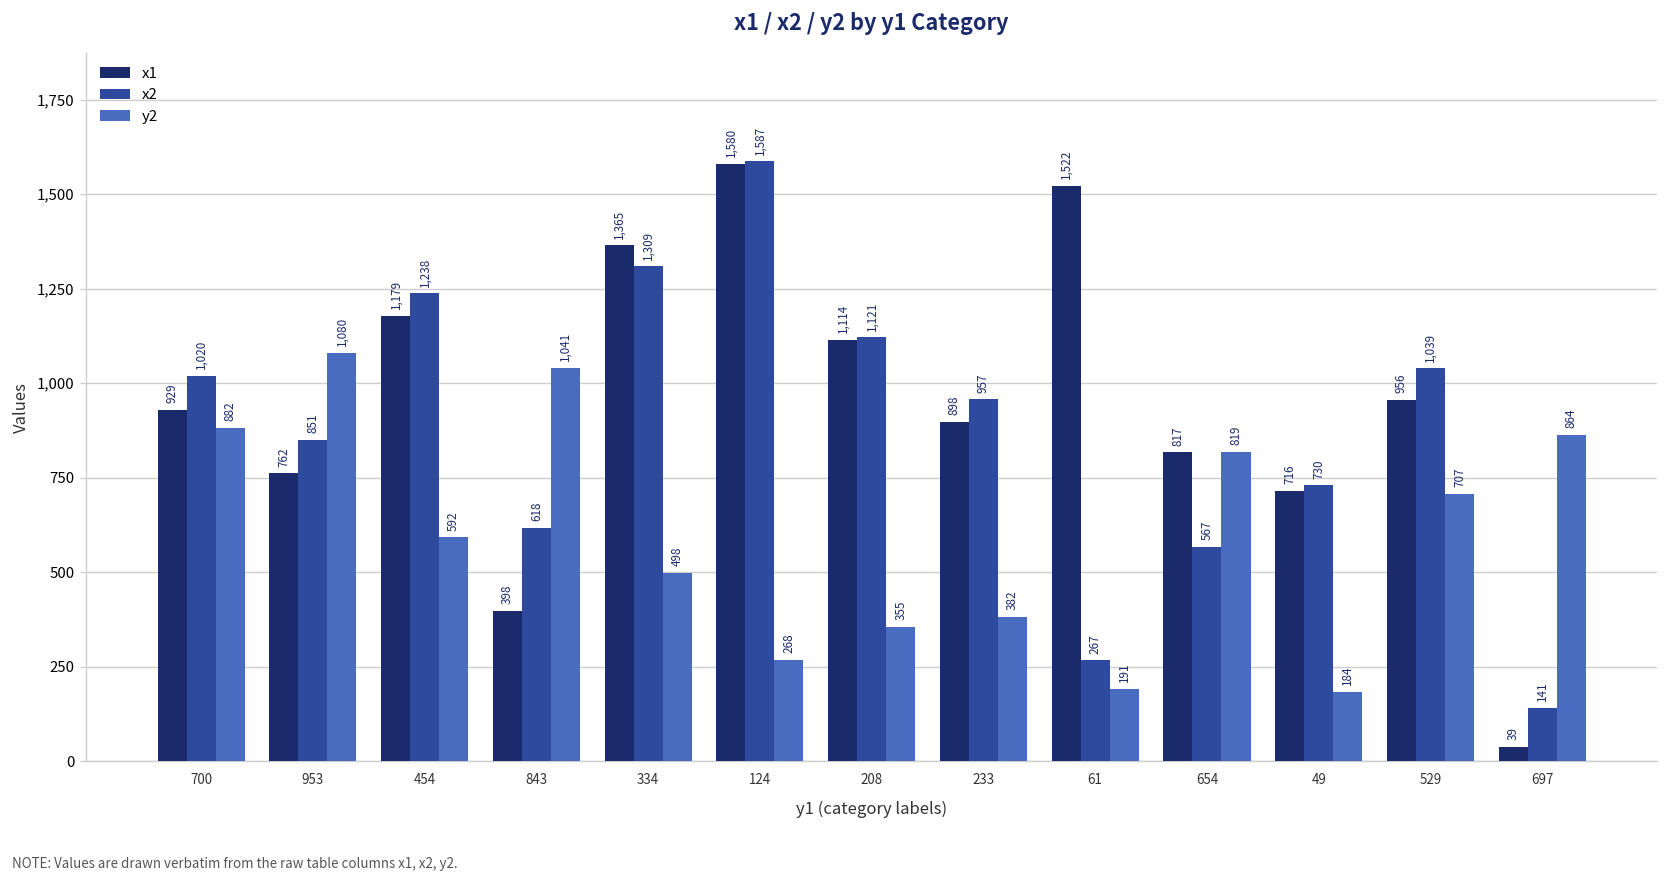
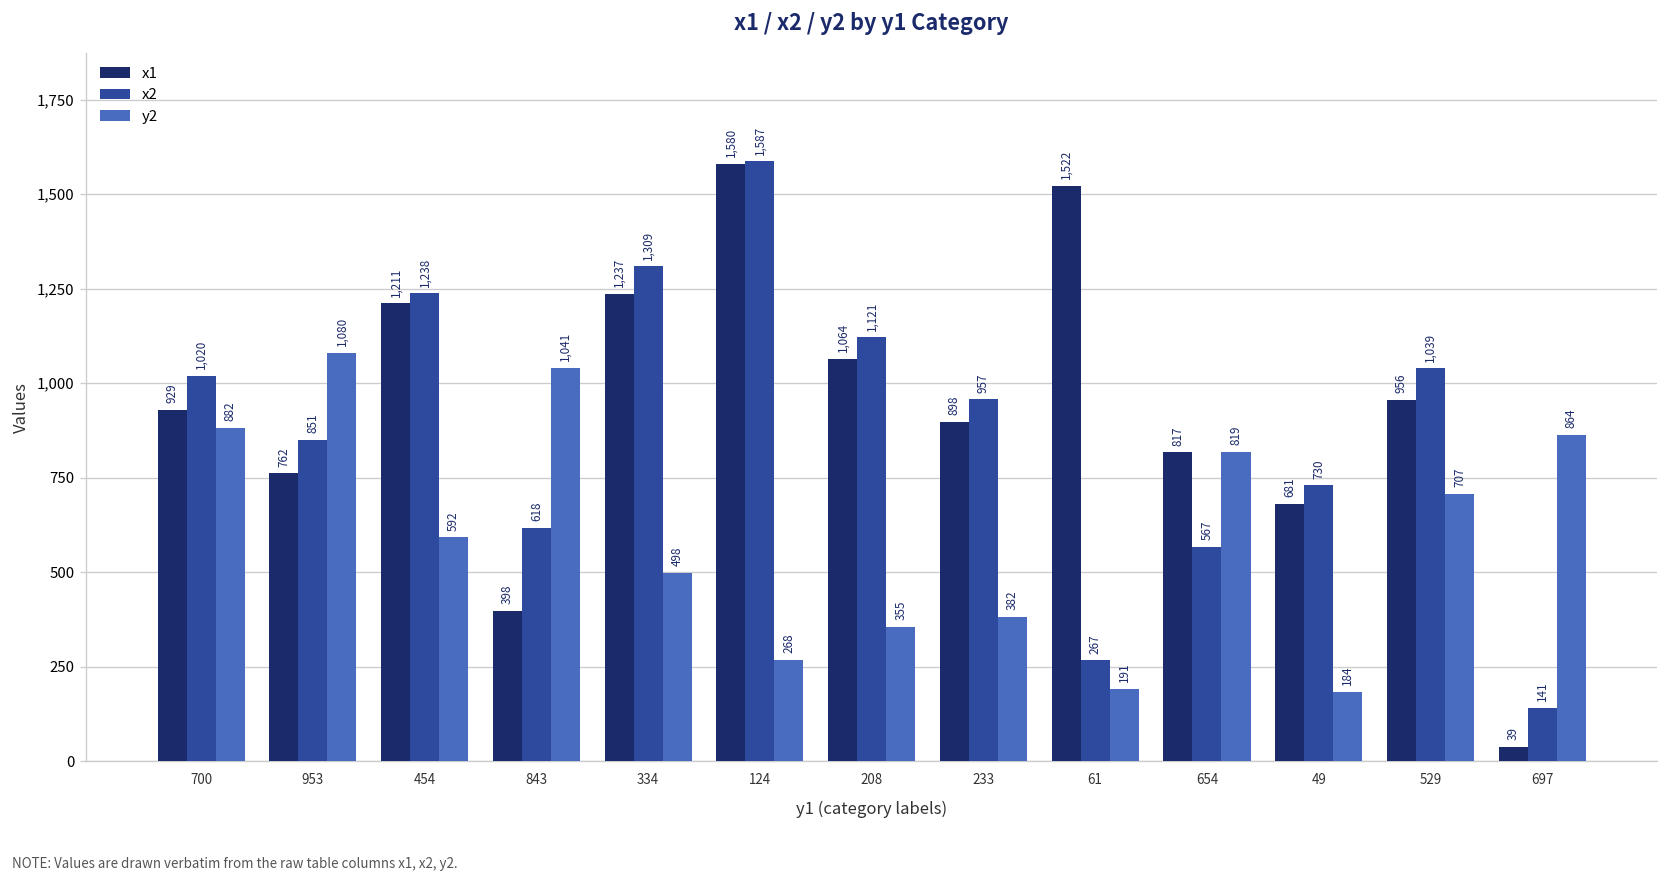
  {
    "x1": {
      "700": "929",
      "953": "762",
-     "454": "1,179",
+     "454": "1,211",
      "843": "398",
-     "334": "1,365",
+     "334": "1,237",
      "124": "1,580",
-     "208": "1,114",
+     "208": "1,064",
      "233": "898",
      "61": "1,522",
      "654": "817",
-     "49": "716",
+     "49": "681",
      "529": "956",
      "697": "39"
    }
  }
